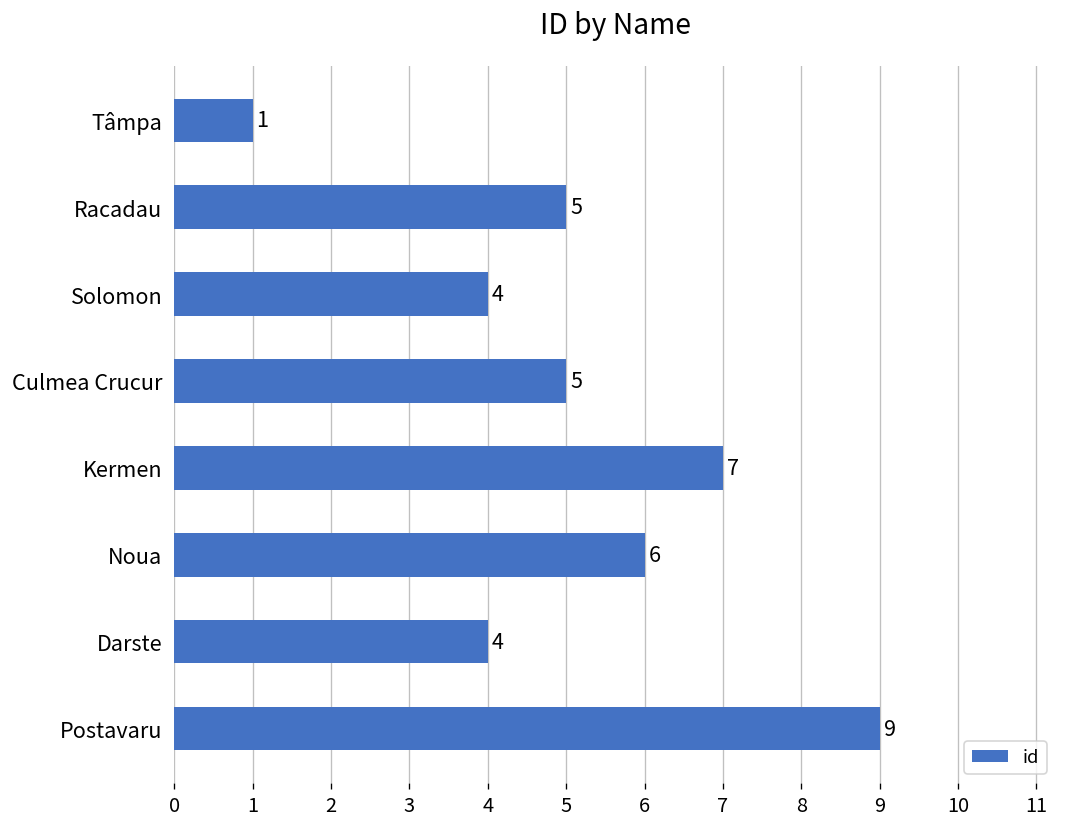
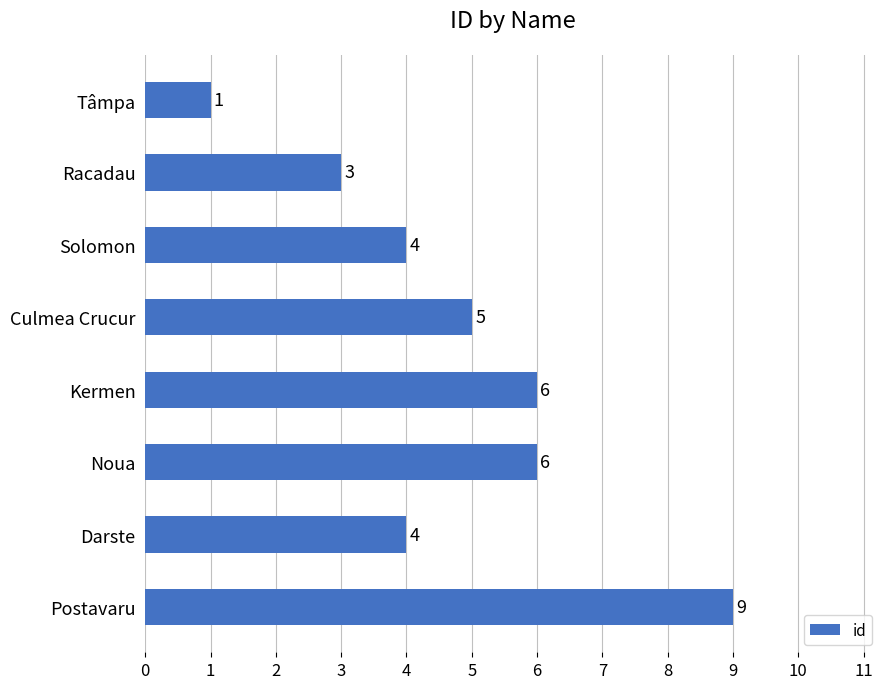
  {
    "Tâmpa": 1,
-   "Racadau": 5,
+   "Racadau": 3,
    "Solomon": 4,
    "Culmea Crucur": 5,
-   "Kermen": 7,
+   "Kermen": 6,
    "Noua": 6,
    "Darste": 4,
    "Postavaru": 9
  }
